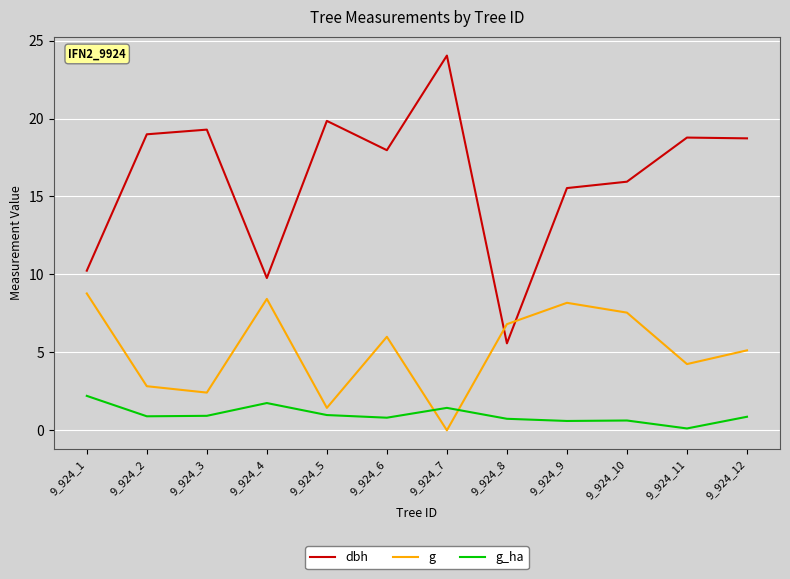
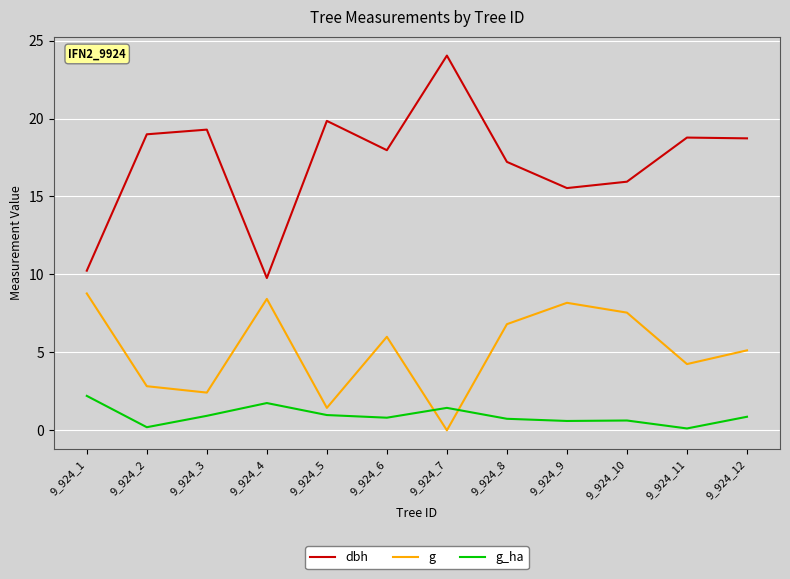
  {
    "dbh": {
      "9_924_1": 10.2,
      "9_924_2": 19.0,
      "9_924_3": 19.3,
      "9_924_4": 9.8,
      "9_924_5": 19.9,
      "9_924_6": 18.0,
      "9_924_7": 24.0,
-     "9_924_8": 5.6,
+     "9_924_8": 17.2,
      "9_924_9": 15.5,
      "9_924_10": 16.0,
      "9_924_11": 18.8,
      "9_924_12": 18.7
    },
    "g": {
      "9_924_1": 8.8,
      "9_924_2": 2.8,
      "9_924_3": 2.4,
      "9_924_4": 8.4,
      "9_924_5": 1.4,
      "9_924_6": 6.0,
      "9_924_7": 0.0,
      "9_924_8": 6.8,
      "9_924_9": 8.2,
      "9_924_10": 7.6,
      "9_924_11": 4.3,
      "9_924_12": 5.1
    },
    "g_ha": {
      "9_924_1": 2.2,
-     "9_924_2": 0.9,
+     "9_924_2": 0.2,
      "9_924_3": 0.9,
      "9_924_4": 1.8,
      "9_924_5": 1.0,
      "9_924_6": 0.8,
      "9_924_7": 1.4,
      "9_924_8": 0.7,
      "9_924_9": 0.6,
      "9_924_10": 0.6,
      "9_924_11": 0.1,
      "9_924_12": 0.9
    }
  }
